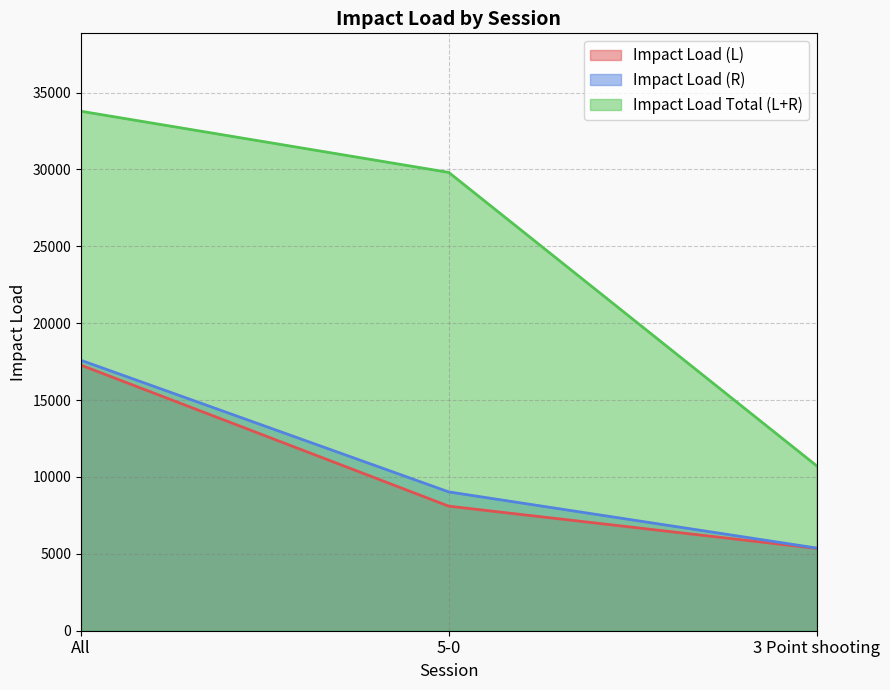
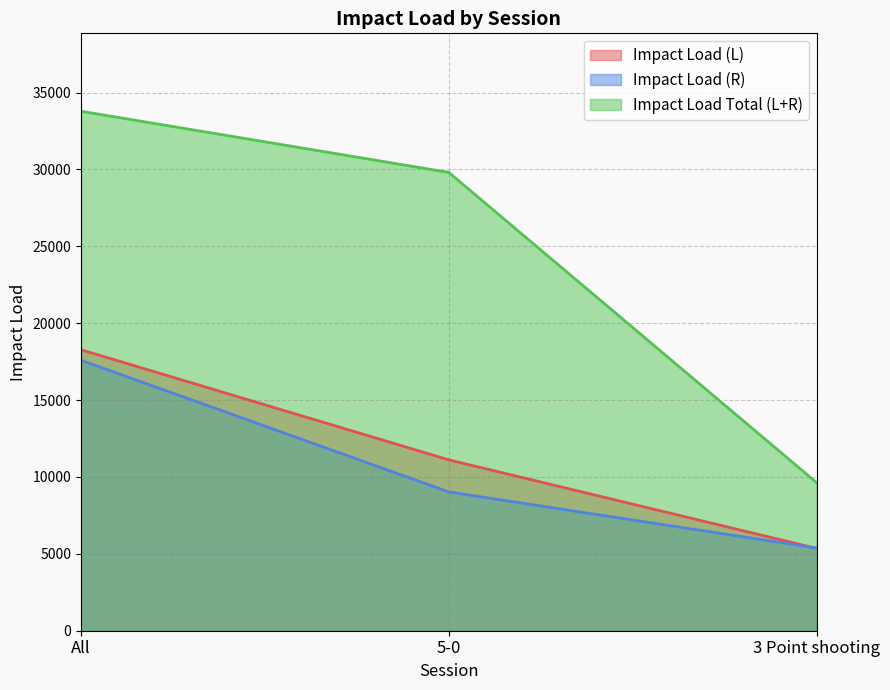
  {
    "Impact Load (L)": {
-     "All": 17300,
-     "5-0": 8100
+     "All": 18300,
+     "5-0": 11100
    },
    "Impact Load (R)": {
      "All": 17600,
      "5-0": 9000
    },
    "Impact Load Total (L+R)": {
      "All": 33800,
      "5-0": 29800,
-     "3 Point shooting": 10700
+     "3 Point shooting": 9600
    }
  }
